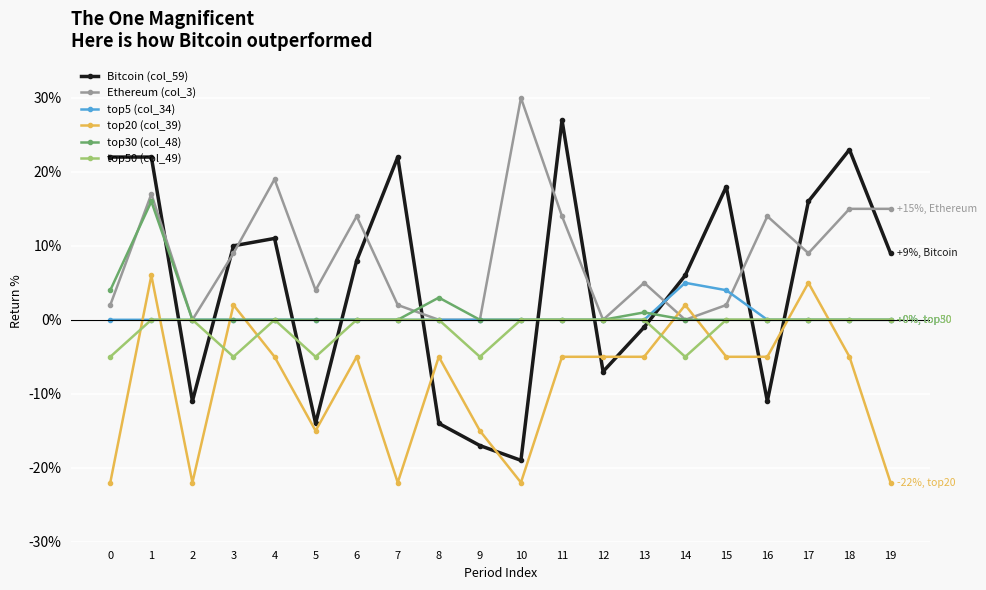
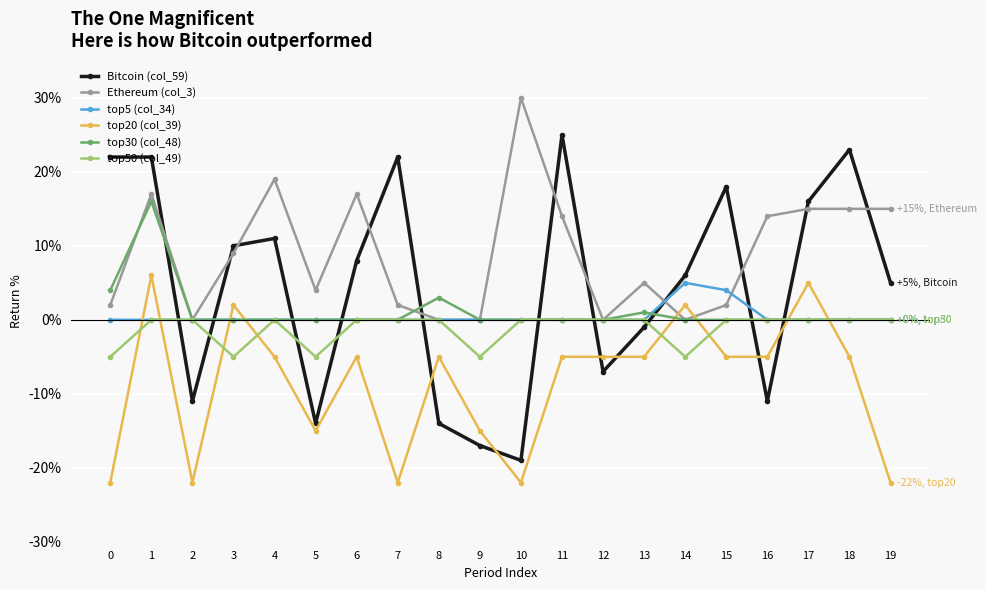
  {
    "Bitcoin (col_59)": {
-     "11": "27%",
-     "19": "+9%,"
+     "11": "25%",
+     "19": "+5%,"
    },
    "Ethereum (col_3)": {
      "0": "2%",
      "1": "17%",
      "3": "9%",
      "4": "19%",
      "5": "4%",
-     "6": "14%",
+     "6": "17%",
      "7": "2%",
      "10": "30%",
      "11": "14%",
      "13": "5%",
      "15": "2%",
      "16": "14%",
-     "17": "9%",
+     "17": "15%",
      "18": "15%"
    },
    "top5 (col_34)": {
      "0": "0%",
      "14": "5%",
      "15": "4%"
    },
    "top20 (col_39)": {
      "19": "-22%,"
    }
  }
